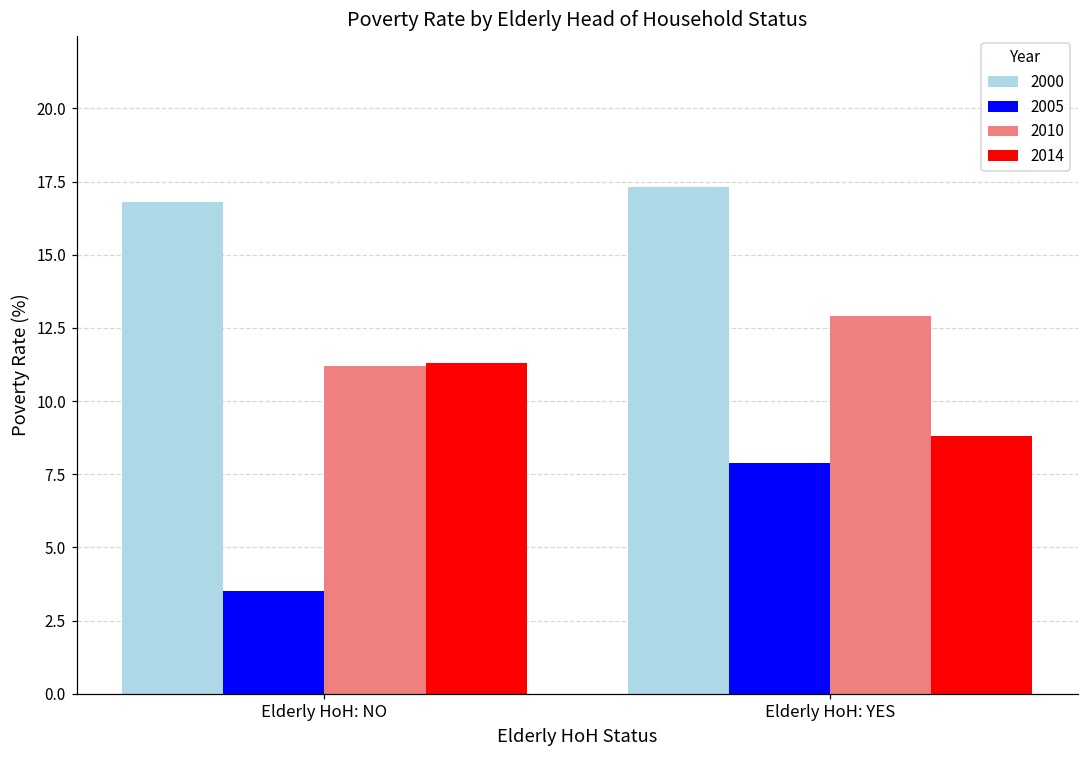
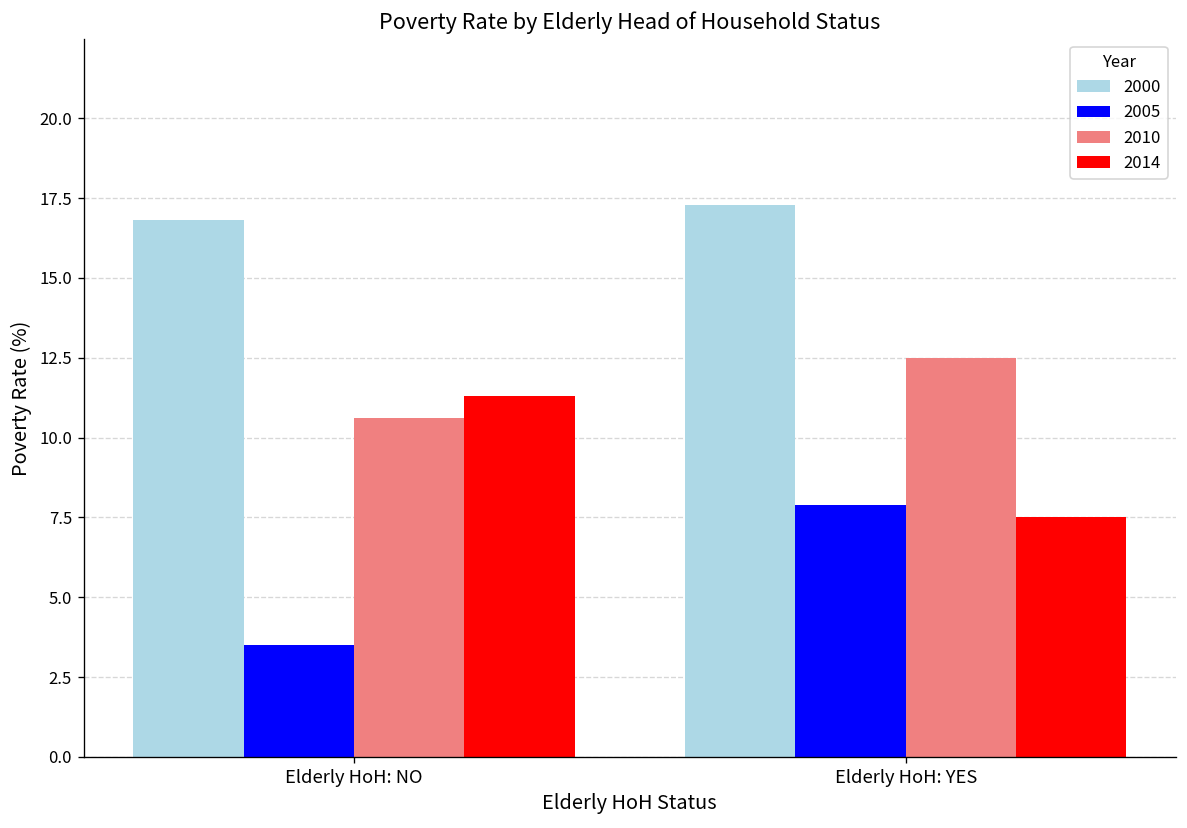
  {
    "2000": {
      "Elderly HoH: NO": 16.8,
      "Elderly HoH: YES": 17.3
    },
    "2005": {
      "Elderly HoH: NO": 3.5,
      "Elderly HoH: YES": 7.9
    },
    "2010": {
-     "Elderly HoH: NO": 11.2,
-     "Elderly HoH: YES": 12.9
+     "Elderly HoH: NO": 10.6,
+     "Elderly HoH: YES": 12.5
    },
    "2014": {
      "Elderly HoH: NO": 11.3,
-     "Elderly HoH: YES": 8.8
+     "Elderly HoH: YES": 7.5
    }
  }
